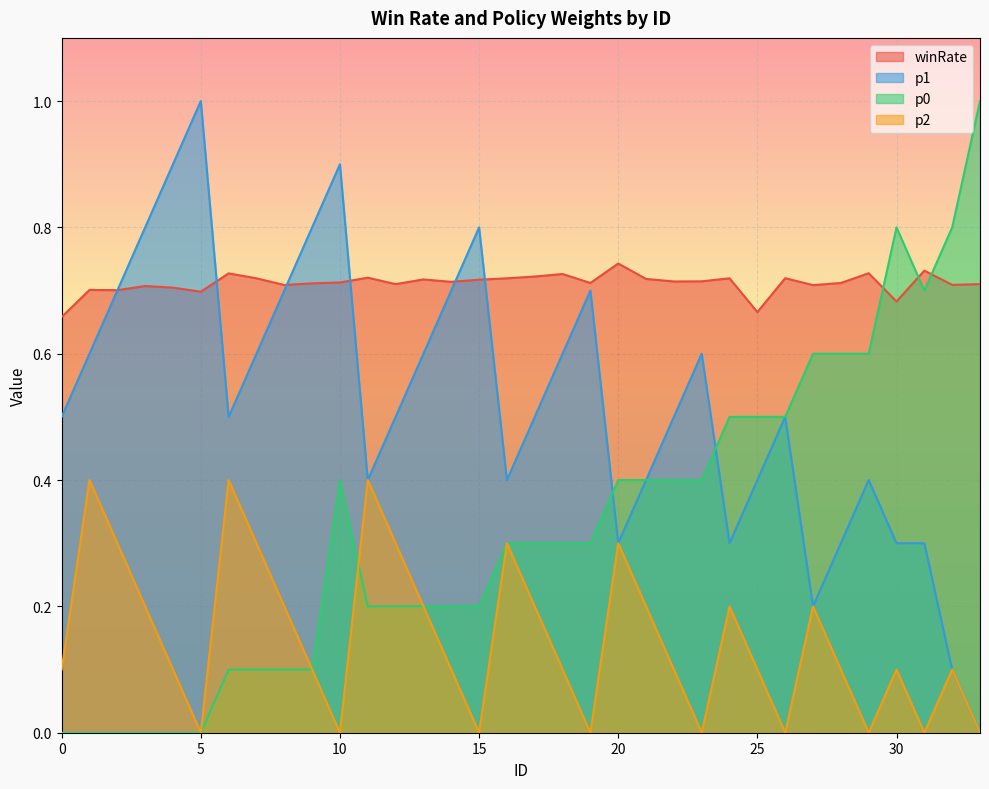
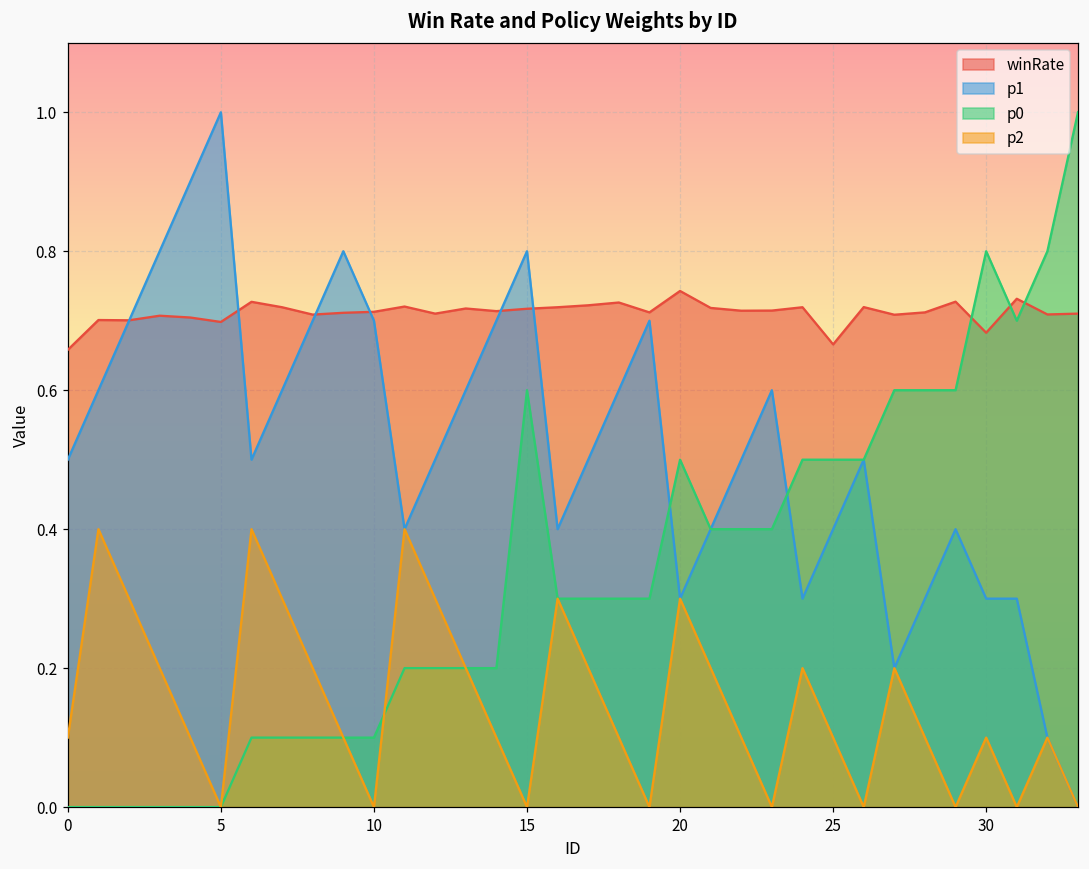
  {
    "winRate": {
      "0": 0.66,
      "5": 0.7,
      "10": 0.71,
      "15": 0.72,
      "20": 0.74,
      "25": 0.67,
      "30": 0.68
    },
    "p1": {
      "0": 0.5,
      "5": 1.0,
-     "10": 0.9,
+     "10": 0.7,
      "15": 0.8,
      "25": 0.4,
      "30": 0.3
    },
    "p0": {
      "0": 0.0,
-     "10": 0.4,
-     "15": 0.2,
-     "20": 0.4,
+     "10": 0.1,
+     "15": 0.6,
+     "20": 0.5,
      "25": 0.5,
      "30": 0.8
    },
    "p2": {
      "0": 0.1,
      "10": 0.0,
      "15": 0.0,
      "25": 0.1,
      "30": 0.1
    }
  }
